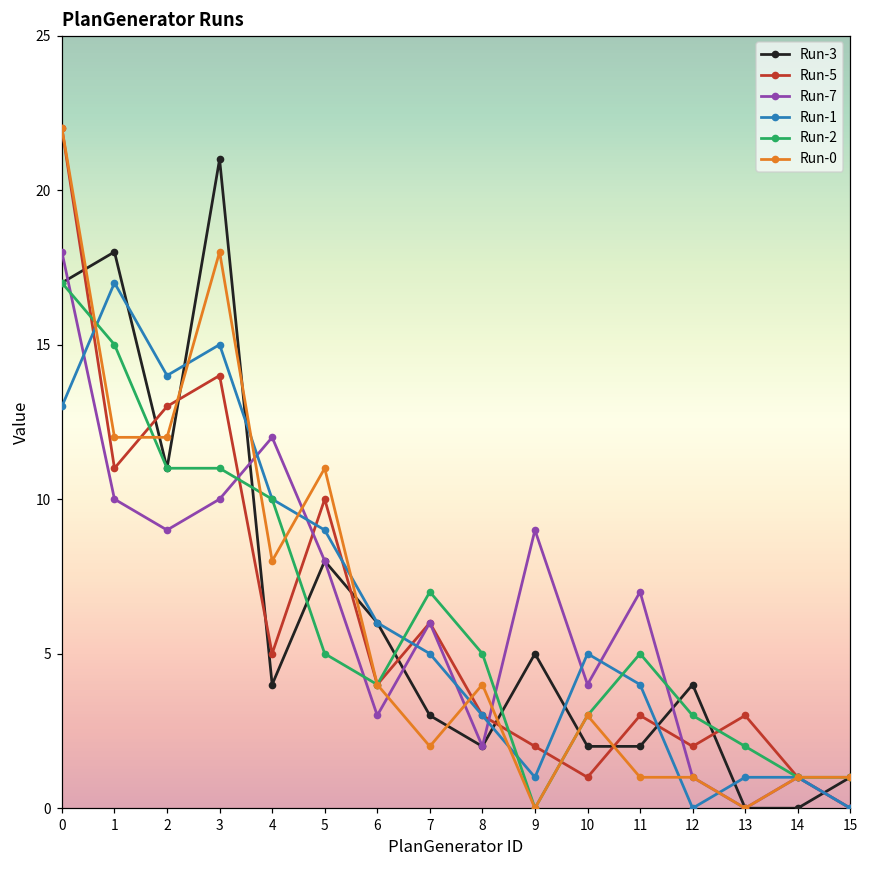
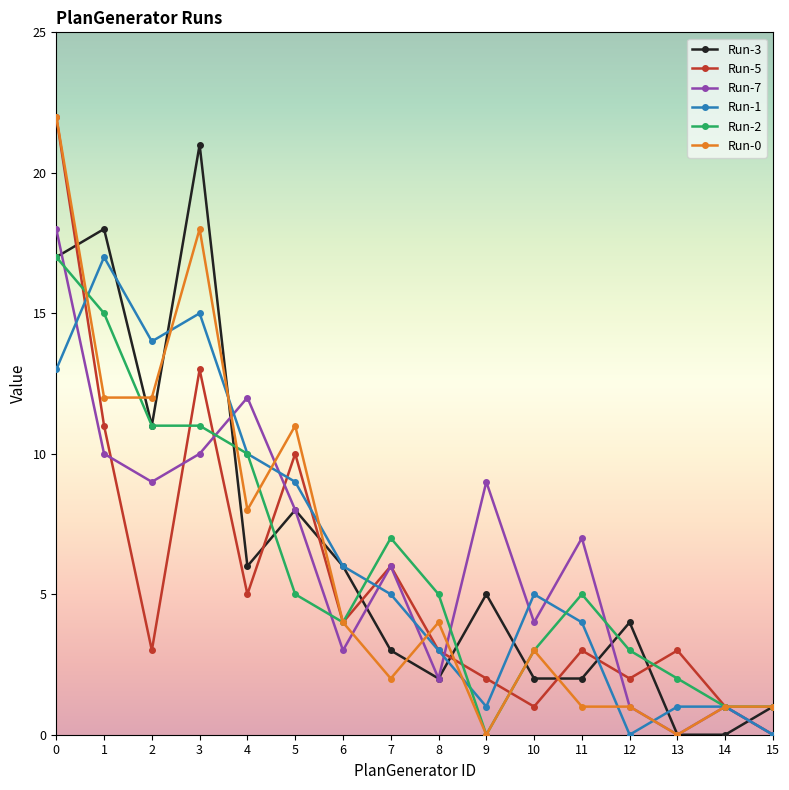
  {
    "Run-3": {
      "1": 18,
      "3": 21,
-     "4": 4,
+     "4": 6,
      "7": 3,
      "9": 5,
      "10": 2,
      "11": 2,
      "12": 4,
      "14": 0
    },
    "Run-5": {
      "1": 11,
-     "2": 13,
-     "3": 14,
+     "2": 3,
+     "3": 13,
      "4": 5,
      "5": 10,
      "9": 2,
      "10": 1,
      "11": 3,
      "12": 2,
      "13": 3
    },
    "Run-7": {
      "0": 18,
      "1": 10,
      "2": 9,
      "3": 10,
      "4": 12,
      "6": 3,
      "9": 9,
      "10": 4,
      "11": 7
    },
    "Run-1": {
      "0": 13,
      "1": 17,
      "2": 14,
      "3": 15,
      "5": 9,
      "7": 5,
      "9": 1,
      "10": 5,
      "11": 4,
      "12": 0,
      "13": 1
    },
    "Run-2": {
      "1": 15,
      "3": 11,
      "5": 5,
      "7": 7,
      "8": 5,
      "11": 5,
      "12": 3,
      "13": 2
    },
    "Run-0": {
      "1": 12,
      "2": 12,
      "3": 18,
      "4": 8,
      "5": 11,
      "7": 2,
      "8": 4,
      "11": 1
    }
  }
